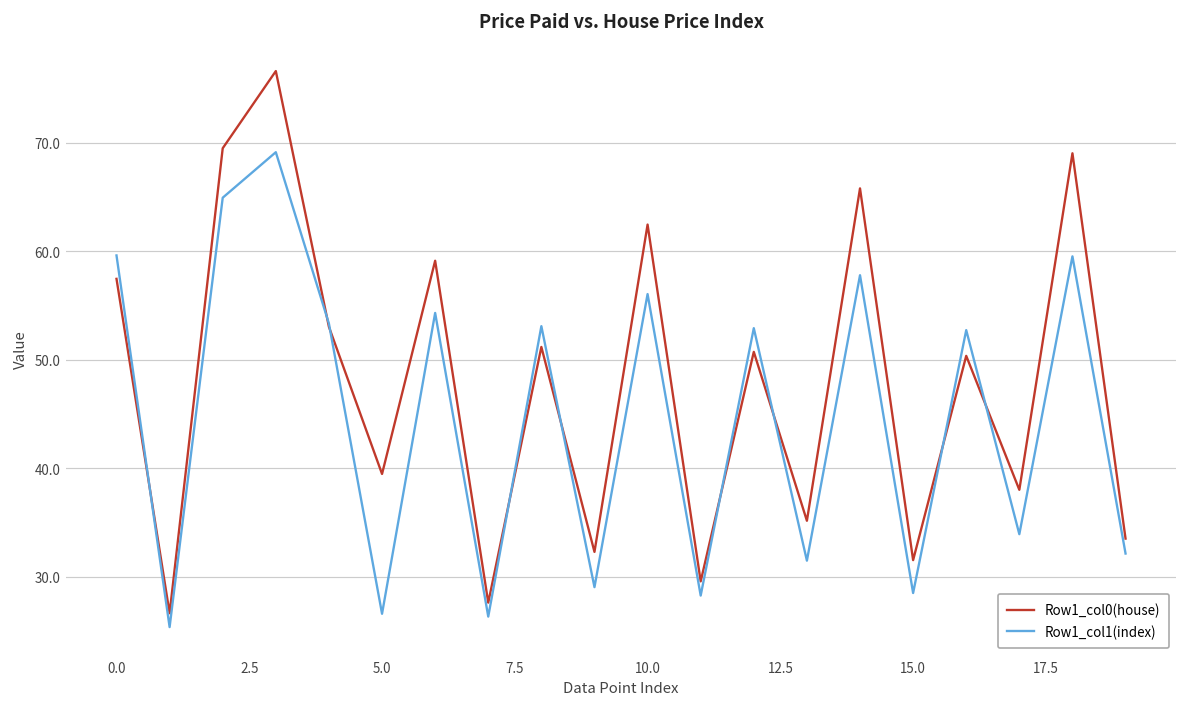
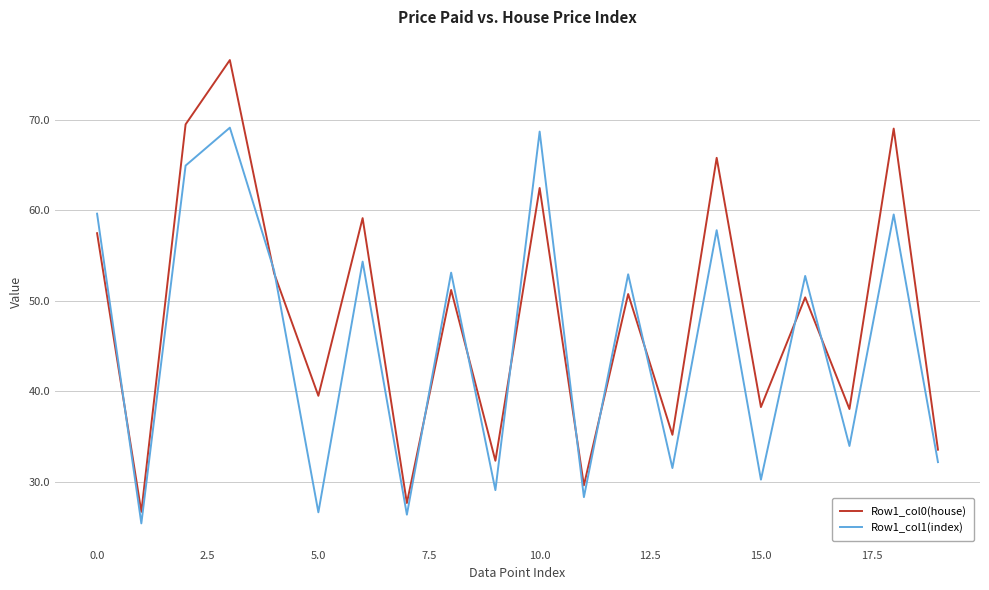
  {
    "Row1_col0(house)": {
      "0.0": 57,
      "5.0": 39,
      "10.0": 62,
-     "15.0": 32
+     "15.0": 38
    },
    "Row1_col1(index)": {
      "0.0": 60,
      "5.0": 27,
-     "10.0": 56,
-     "15.0": 29
+     "10.0": 69,
+     "15.0": 30
    }
  }
